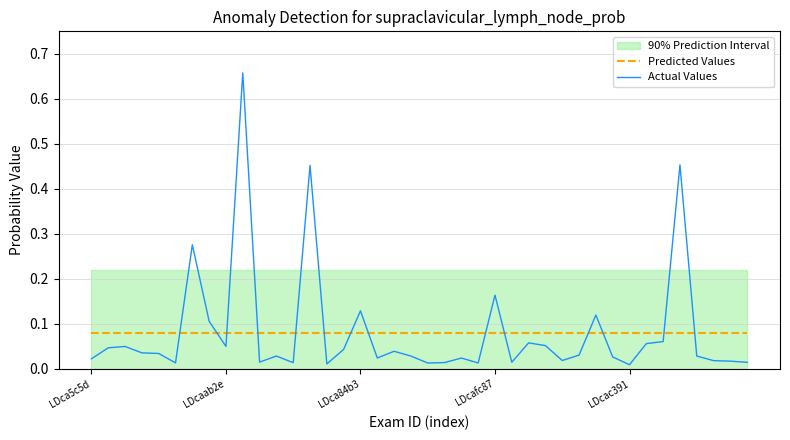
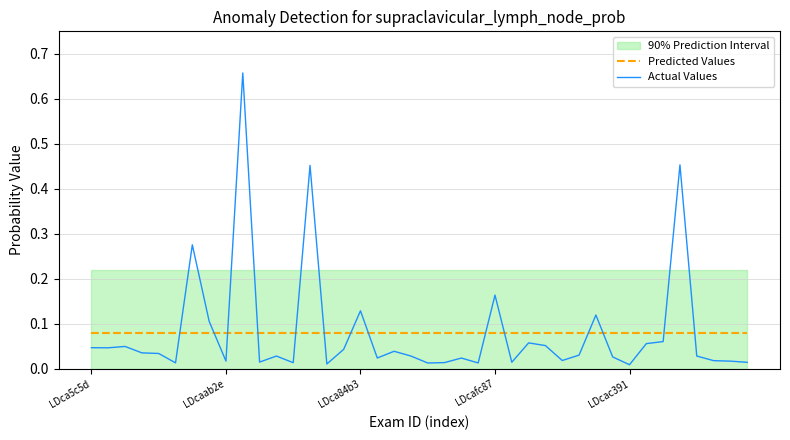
  {
    "Predicted Values": {
      "LDca5c5d": 0.08,
      "LDcaab2e": 0.08,
      "LDca84b3": 0.08,
      "LDcafc87": 0.08,
      "LDcac391": 0.08
    },
    "90% Prediction Interval": {
      "LDca5c5d": 0.22,
      "LDcaab2e": 0.22,
      "LDca84b3": 0.22,
      "LDcafc87": 0.22,
      "LDcac391": 0.22
    },
    "Actual Values": {
-     "LDca5c5d": 0.02,
-     "LDcaab2e": 0.05,
+     "LDca5c5d": 0.05,
+     "LDcaab2e": 0.02,
      "LDca84b3": 0.13,
      "LDcafc87": 0.16,
      "LDcac391": 0.01
    }
  }
